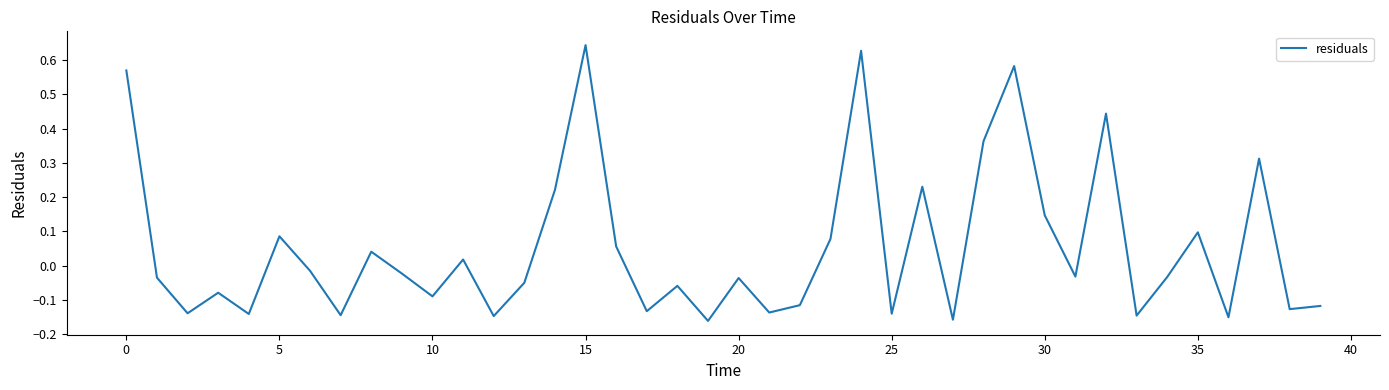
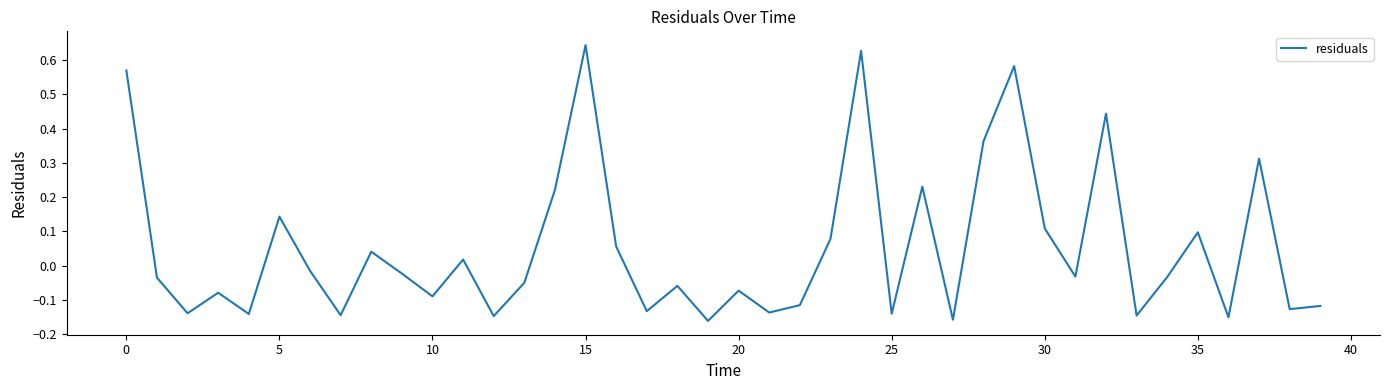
  {
    "0": 0.57,
-   "5": 0.09,
+   "5": 0.14,
    "10": -0.09,
    "15": 0.64,
-   "20": -0.04,
+   "20": -0.07,
    "25": -0.14,
-   "30": 0.15,
+   "30": 0.11,
    "35": 0.10
  }
